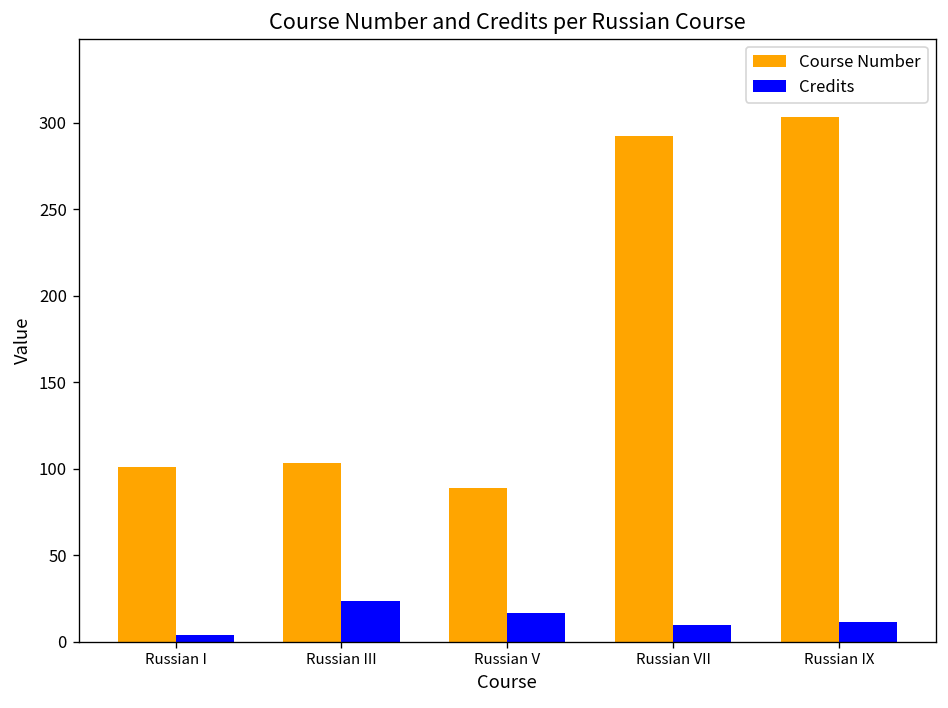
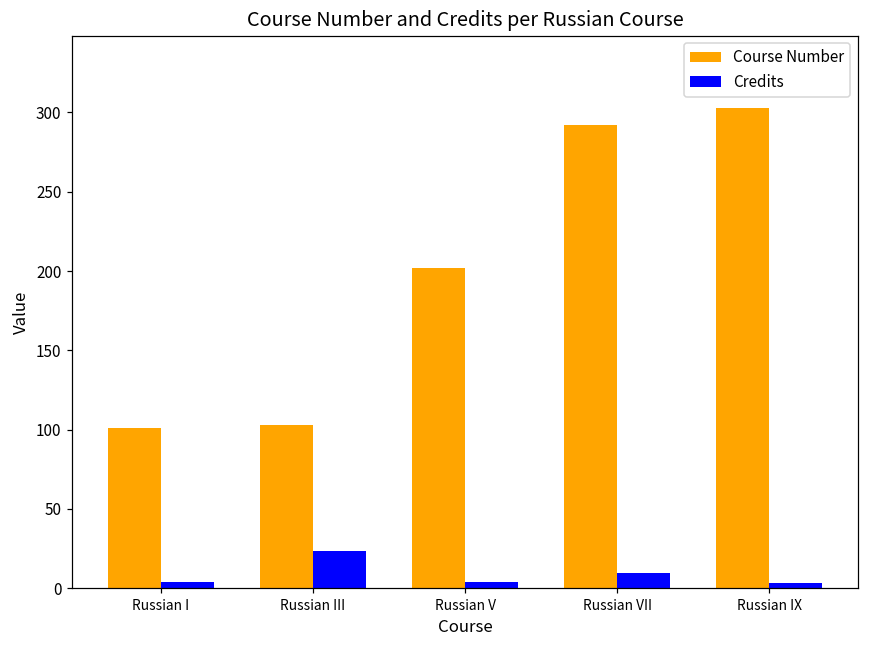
  {
    "Course Number": {
      "Russian I": 101,
      "Russian III": 103,
-     "Russian V": 89,
+     "Russian V": 202,
      "Russian VII": 292,
      "Russian IX": 303
    },
    "Credits": {
      "Russian I": 4,
      "Russian III": 23,
-     "Russian V": 17,
+     "Russian V": 4,
      "Russian VII": 10,
-     "Russian IX": 11
+     "Russian IX": 3
    }
  }
